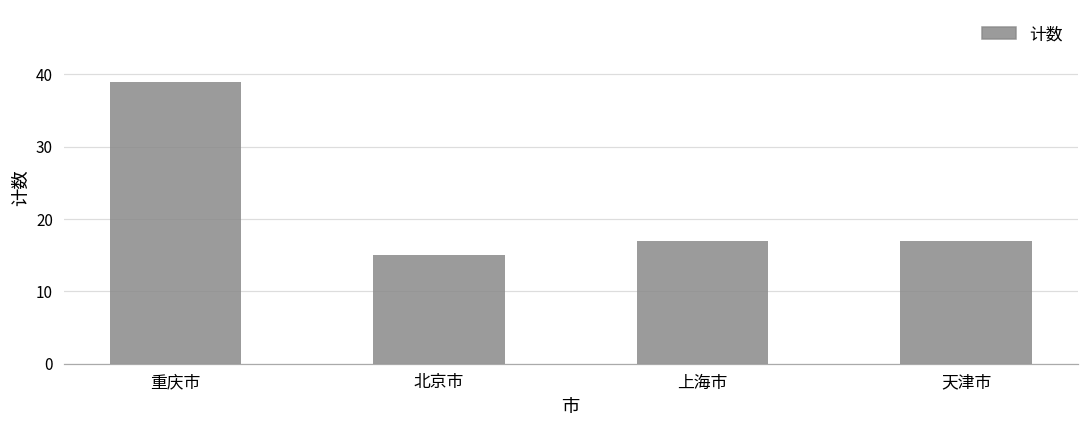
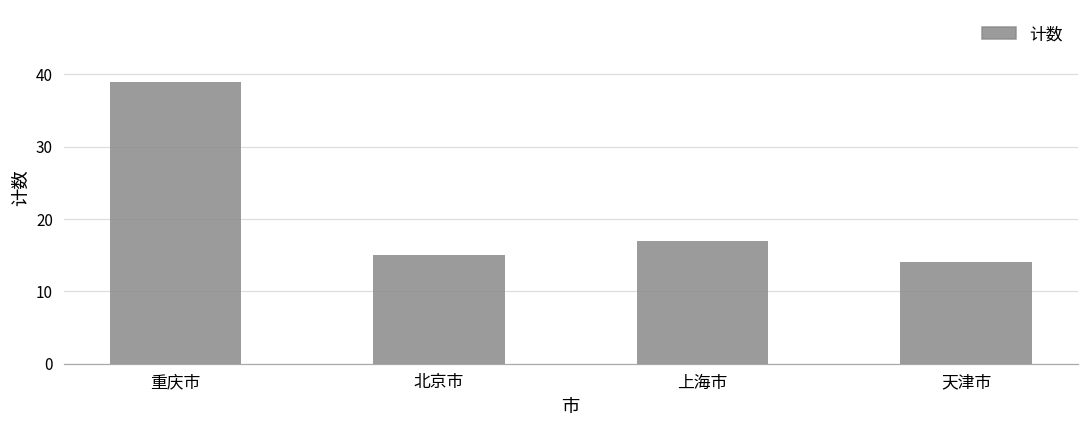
  {
    "重庆市": 39,
    "北京市": 15,
    "上海市": 17,
-   "天津市": 17
+   "天津市": 14
  }
